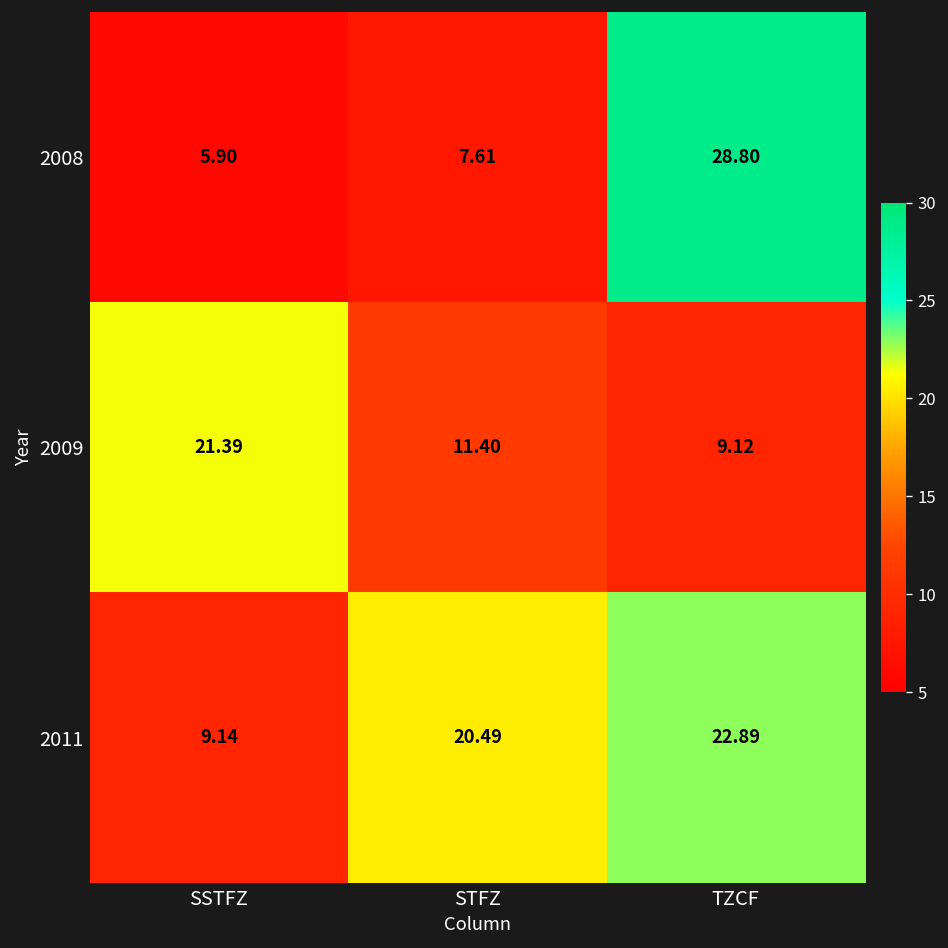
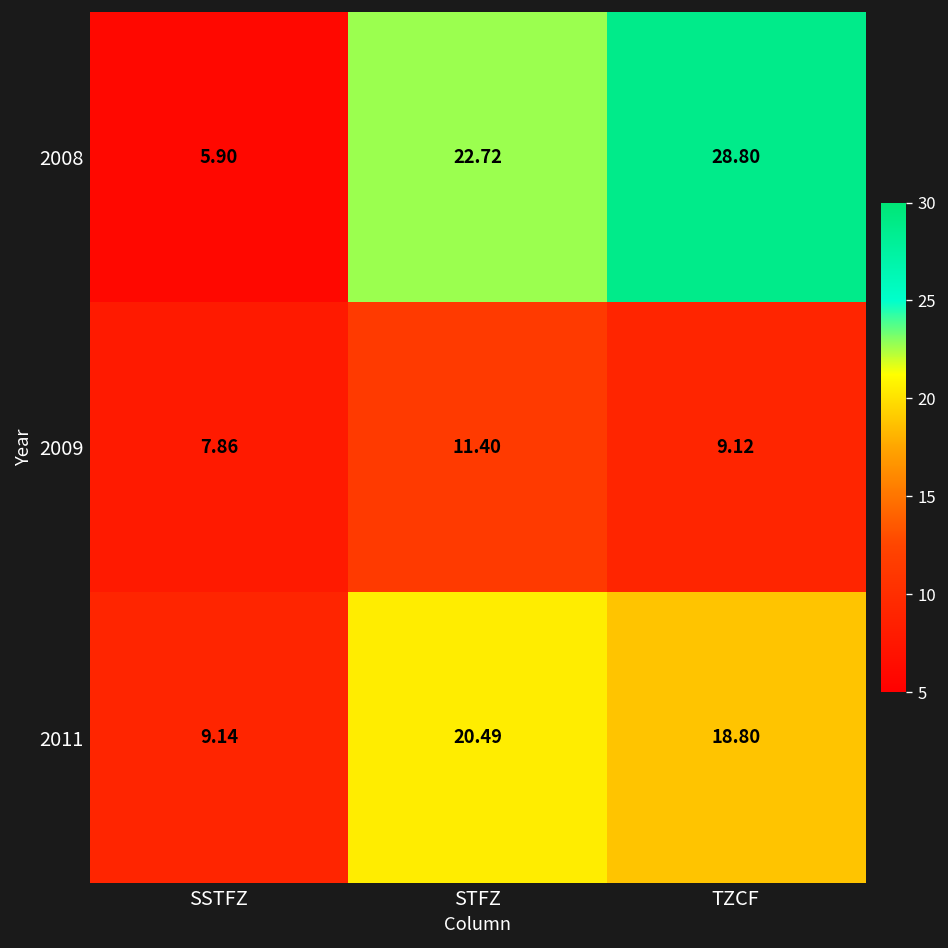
  {
    "2008": {
      "SSTFZ": 5.90,
-     "STFZ": 7.61,
+     "STFZ": 22.72,
      "TZCF": 28.80
    },
    "2009": {
-     "SSTFZ": 21.39,
+     "SSTFZ": 7.86,
      "STFZ": 11.40,
      "TZCF": 9.12
    },
    "2011": {
      "SSTFZ": 9.14,
      "STFZ": 20.49,
-     "TZCF": 22.89
+     "TZCF": 18.80
    }
  }
